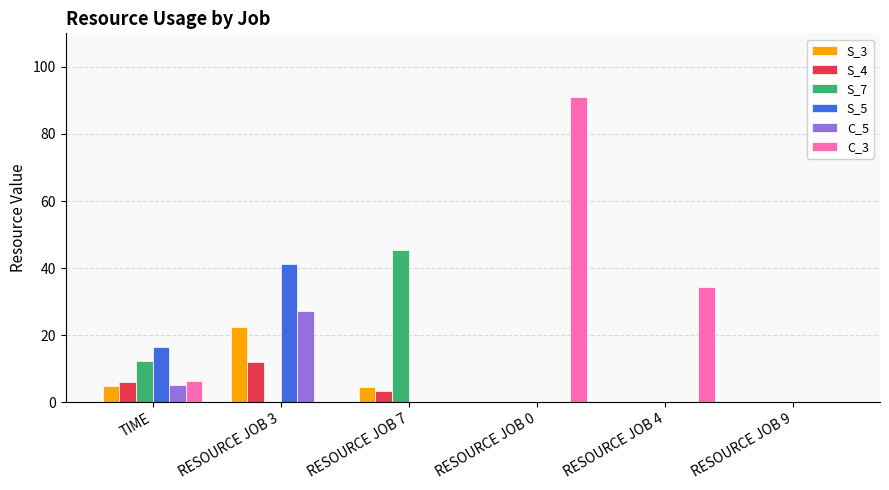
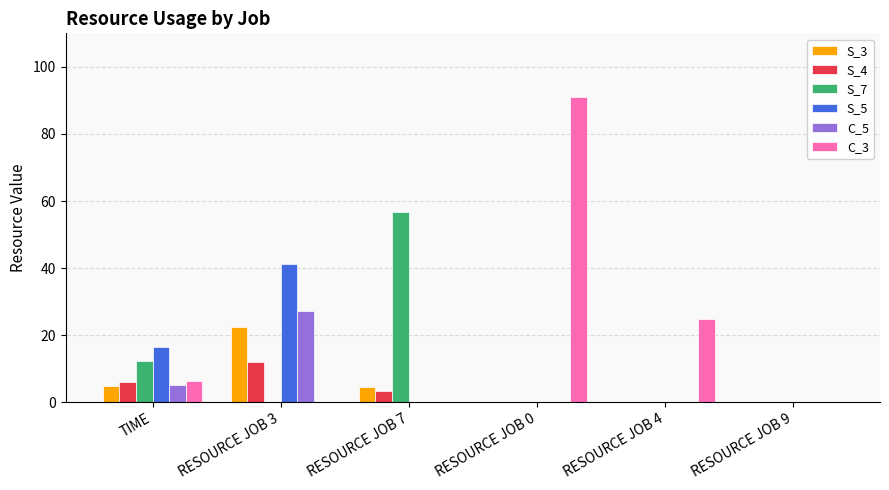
  {
    "S_3": {
      "TIME": 5,
      "RESOURCE JOB 3": 23,
      "RESOURCE JOB 7": 5,
      "RESOURCE JOB 0": 0,
      "RESOURCE JOB 4": 0,
      "RESOURCE JOB 9": 0
    },
    "S_4": {
      "TIME": 6,
      "RESOURCE JOB 3": 12,
      "RESOURCE JOB 7": 3,
      "RESOURCE JOB 0": 0,
      "RESOURCE JOB 4": 0,
      "RESOURCE JOB 9": 0
    },
    "S_7": {
      "TIME": 12,
      "RESOURCE JOB 3": 0,
-     "RESOURCE JOB 7": 46,
+     "RESOURCE JOB 7": 57,
      "RESOURCE JOB 0": 0,
      "RESOURCE JOB 4": 0,
      "RESOURCE JOB 9": 0
    },
    "S_5": {
      "TIME": 16,
      "RESOURCE JOB 3": 41,
      "RESOURCE JOB 7": 0,
      "RESOURCE JOB 0": 0,
      "RESOURCE JOB 4": 0,
      "RESOURCE JOB 9": 0
    },
    "C_5": {
      "TIME": 5,
      "RESOURCE JOB 3": 27,
      "RESOURCE JOB 7": 0,
      "RESOURCE JOB 0": 0,
      "RESOURCE JOB 4": 0,
      "RESOURCE JOB 9": 0
    },
    "C_3": {
      "TIME": 6,
      "RESOURCE JOB 3": 0,
      "RESOURCE JOB 7": 0,
      "RESOURCE JOB 0": 91,
-     "RESOURCE JOB 4": 34,
+     "RESOURCE JOB 4": 25,
      "RESOURCE JOB 9": 0
    }
  }
